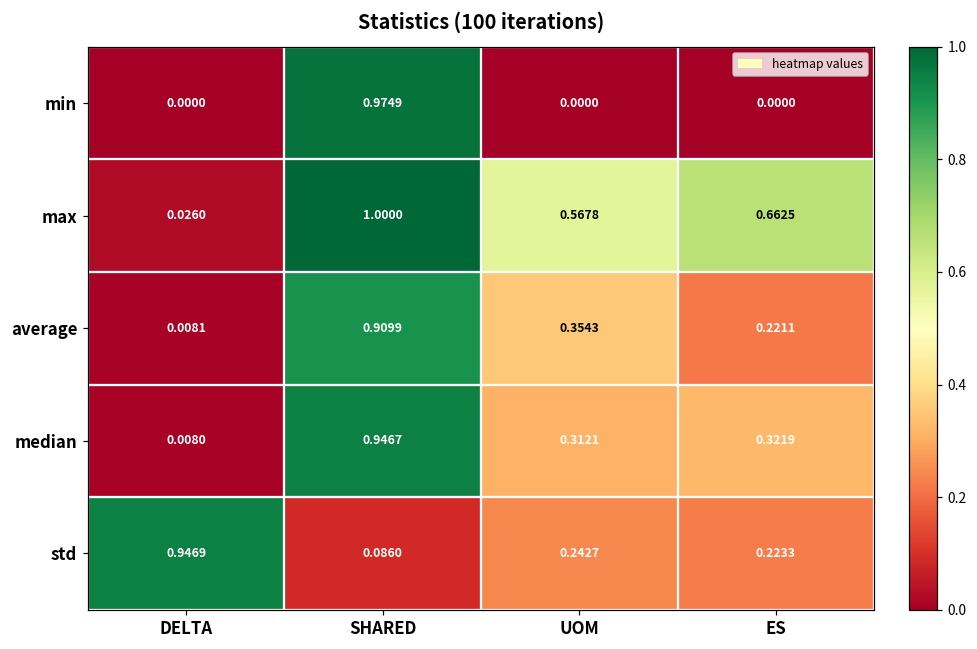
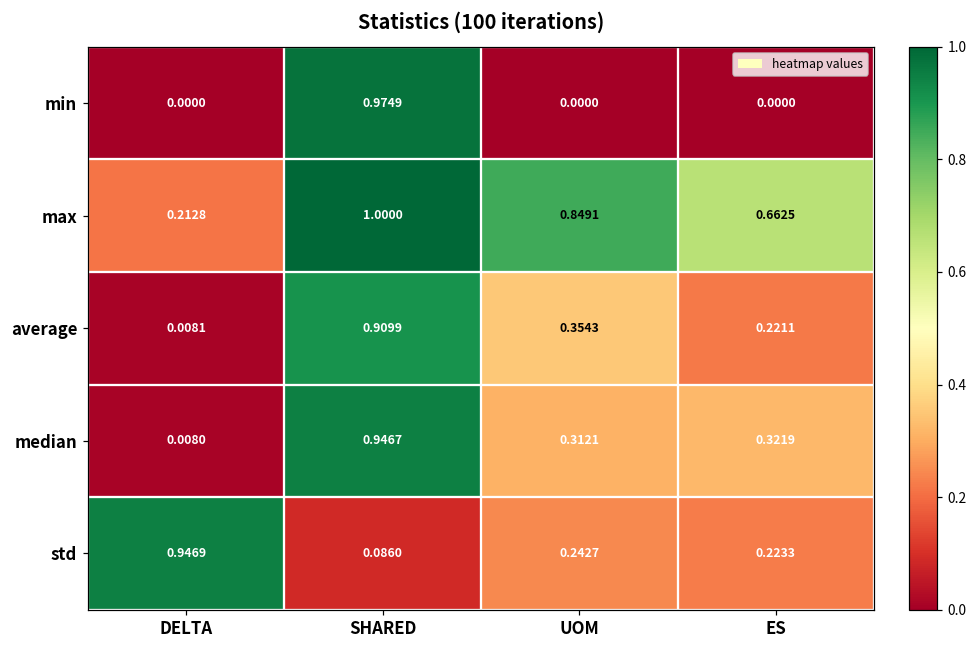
  {
    "min": {
      "DELTA": 0.0000,
      "SHARED": 0.9749,
      "UOM": 0.0000,
      "ES": 0.0000
    },
    "max": {
-     "DELTA": 0.0260,
+     "DELTA": 0.2128,
      "SHARED": 1.0000,
-     "UOM": 0.5678,
+     "UOM": 0.8491,
      "ES": 0.6625
    },
    "average": {
      "DELTA": 0.0081,
      "SHARED": 0.9099,
      "UOM": 0.3543,
      "ES": 0.2211
    },
    "median": {
      "DELTA": 0.0080,
      "SHARED": 0.9467,
      "UOM": 0.3121,
      "ES": 0.3219
    },
    "std": {
      "DELTA": 0.9469,
      "SHARED": 0.0860,
      "UOM": 0.2427,
      "ES": 0.2233
    }
  }
